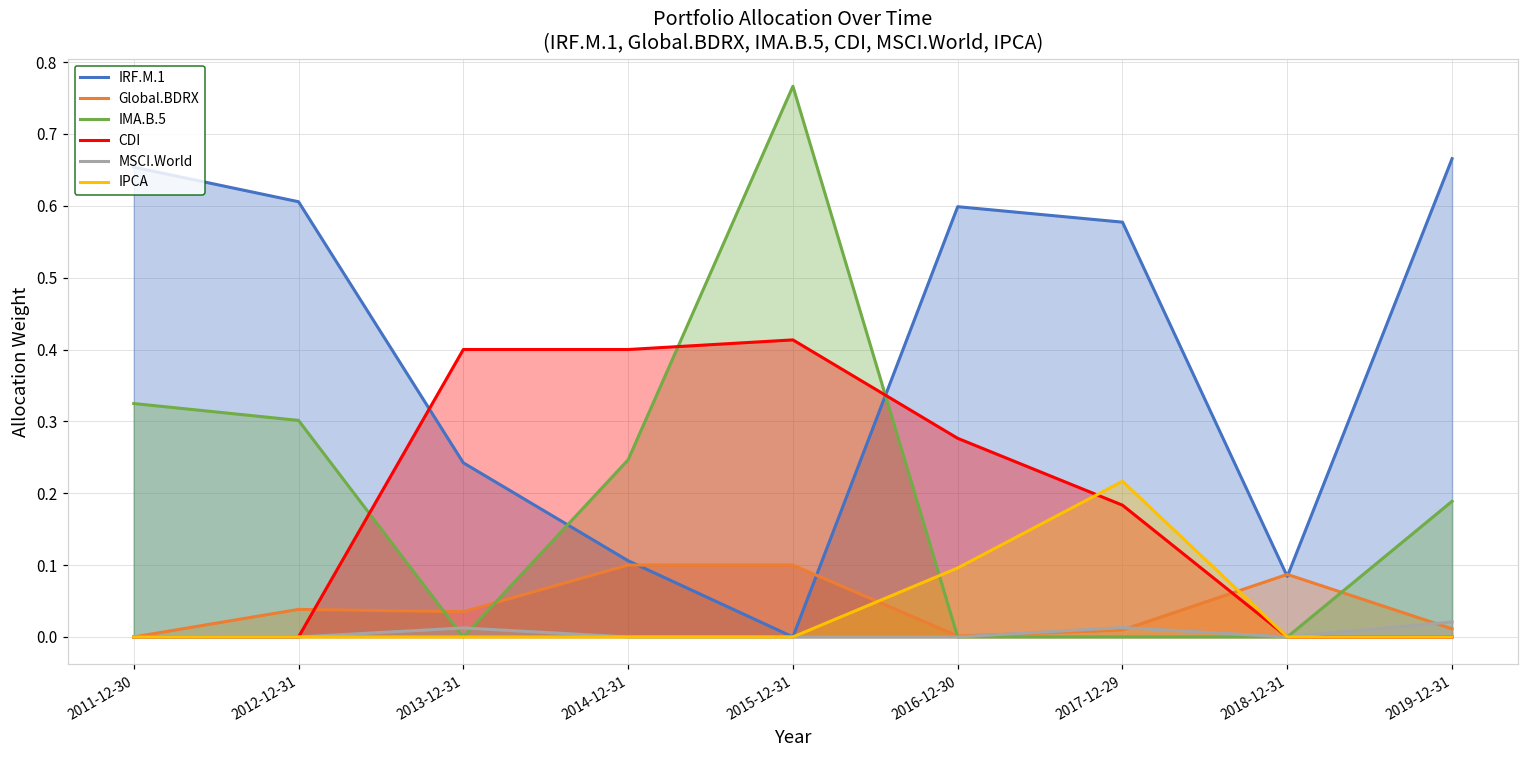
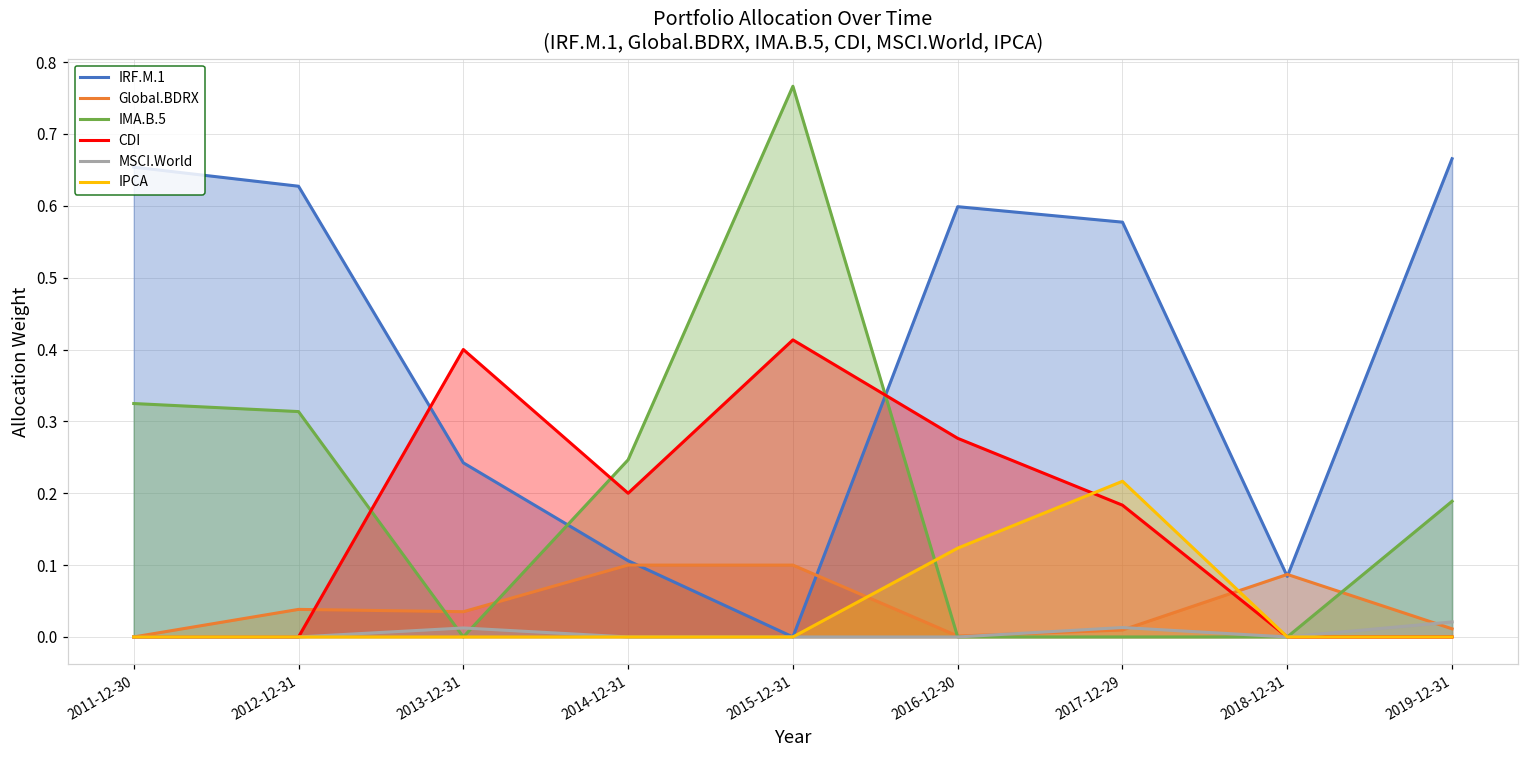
  {
    "IRF.M.1": {
-     "2012-12-31": 0.61,
+     "2012-12-31": 0.63,
      "2013-12-31": 0.24,
      "2014-12-31": 0.11,
      "2016-12-30": 0.60,
      "2017-12-29": 0.58,
      "2019-12-31": 0.67
    },
    "Global.BDRX": {
      "2012-12-31": 0.04,
      "2013-12-31": 0.04,
      "2014-12-31": 0.10,
      "2015-12-31": 0.10,
      "2019-12-31": 0.01
    },
    "IMA.B.5": {
      "2011-12-30": 0.32,
-     "2012-12-31": 0.30,
+     "2012-12-31": 0.31,
      "2014-12-31": 0.25,
      "2015-12-31": 0.77,
      "2017-12-29": 0.00,
      "2019-12-31": 0.19
    },
    "CDI": {
      "2013-12-31": 0.4,
-     "2014-12-31": 0.4,
+     "2014-12-31": 0.2,
      "2015-12-31": 0.41,
      "2016-12-30": 0.28,
      "2017-12-29": 0.18
    },
    "MSCI.World": {
      "2013-12-31": 0.01,
      "2019-12-31": 0.02
    },
    "IPCA": {
-     "2016-12-30": 0.10,
+     "2016-12-30": 0.12,
      "2017-12-29": 0.22
    }
  }
